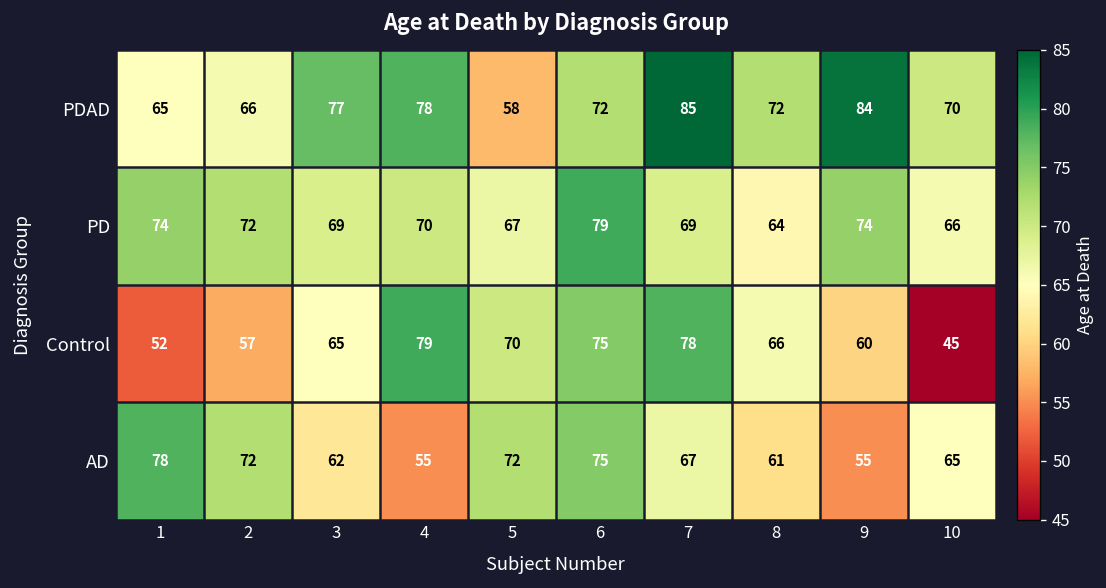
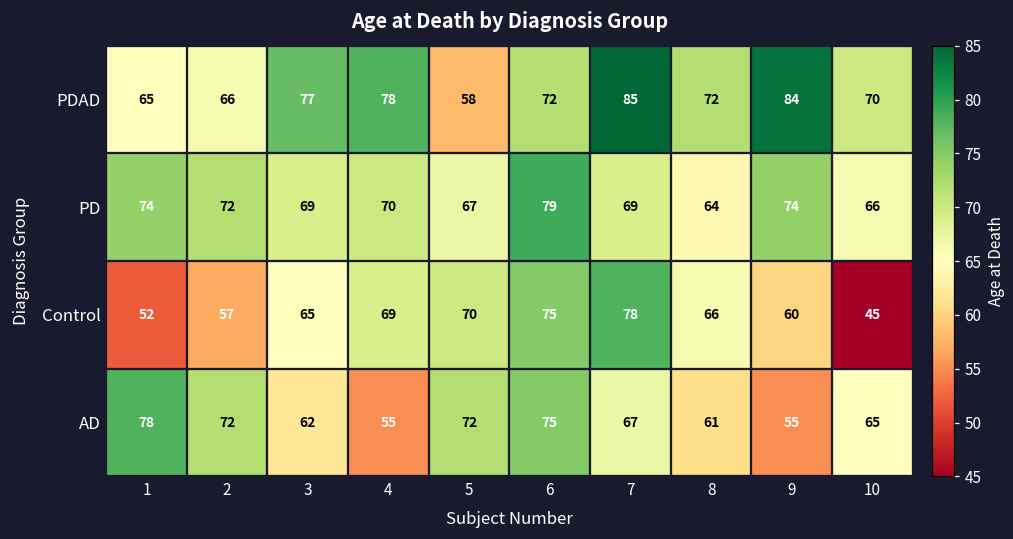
  {
    "PDAD": {
      "1": 65,
      "2": 66,
      "3": 77,
      "4": 78,
      "5": 58,
      "6": 72,
      "7": 85,
      "8": 72,
      "9": 84,
      "10": 70
    },
    "PD": {
      "1": 74,
      "2": 72,
      "3": 69,
      "4": 70,
      "5": 67,
      "6": 79,
      "7": 69,
      "8": 64,
      "9": 74,
      "10": 66
    },
    "Control": {
      "1": 52,
      "2": 57,
      "3": 65,
-     "4": 79,
+     "4": 69,
      "5": 70,
      "6": 75,
      "7": 78,
      "8": 66,
      "9": 60,
      "10": 45
    },
    "AD": {
      "1": 78,
      "2": 72,
      "3": 62,
      "4": 55,
      "5": 72,
      "6": 75,
      "7": 67,
      "8": 61,
      "9": 55,
      "10": 65
    }
  }
